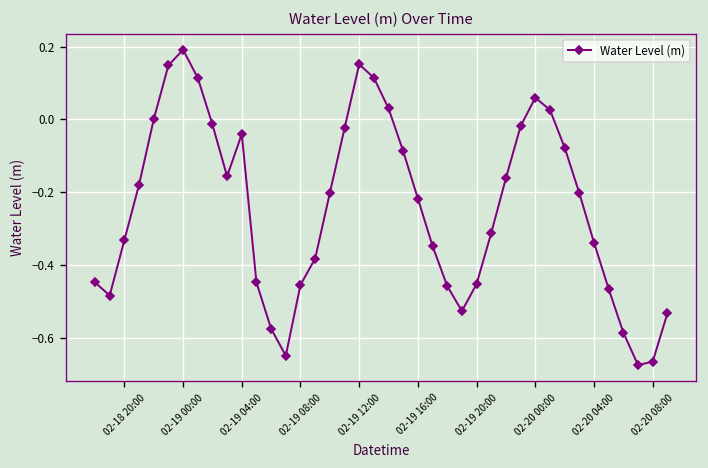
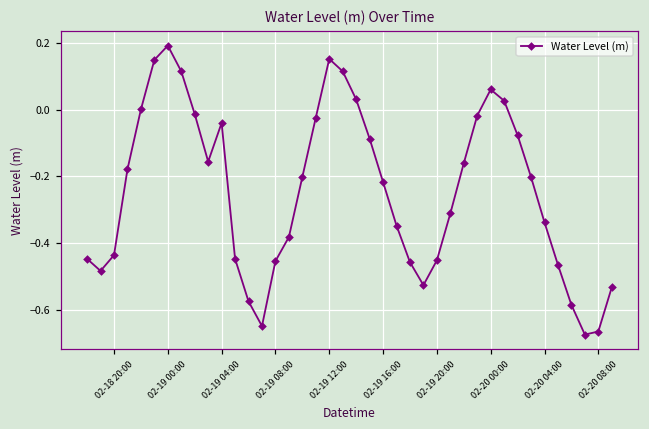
  {
-   "02-18 20:00": -0.33,
+   "02-18 20:00": -0.44,
    "02-19 00:00": 0.19,
    "02-19 04:00": -0.04,
    "02-19 08:00": -0.45,
    "02-19 12:00": 0.15,
    "02-19 16:00": -0.22,
    "02-19 20:00": -0.45,
    "02-20 00:00": 0.06,
    "02-20 04:00": -0.34,
    "02-20 08:00": -0.66
  }
